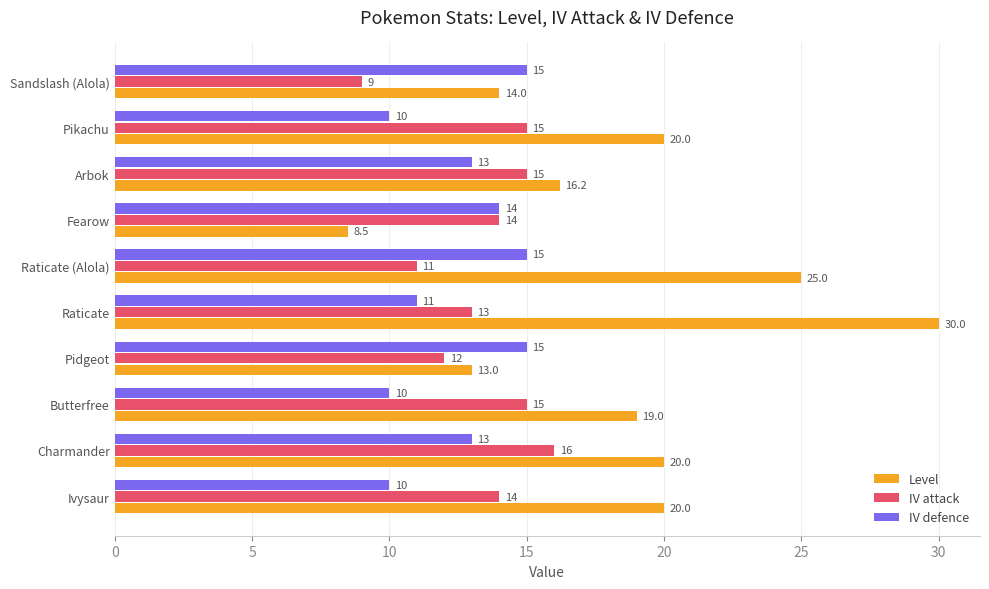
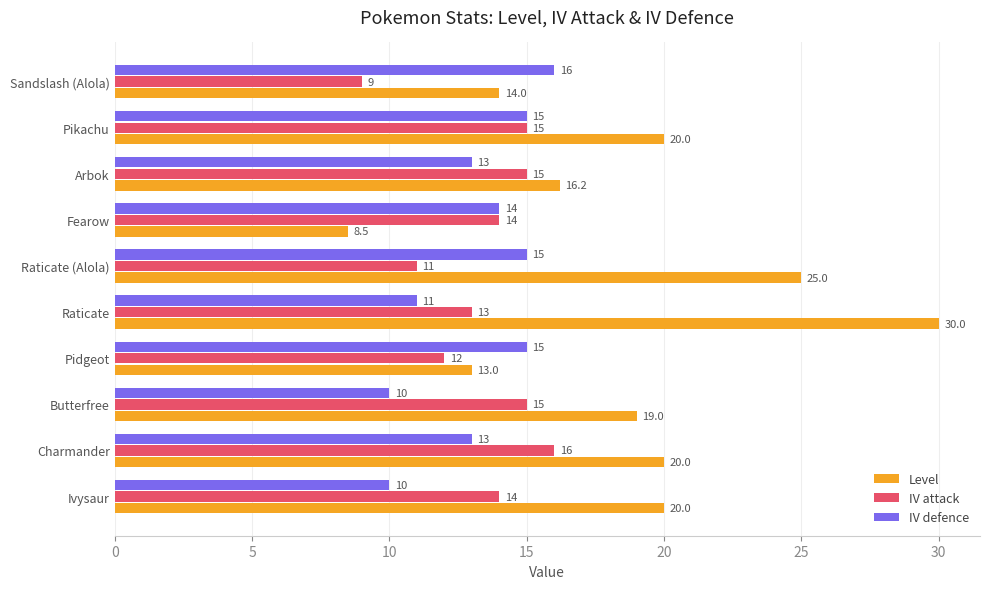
  {
    "Level": {
      "Sandslash (Alola)": 14.0,
      "Pikachu": 20.0,
      "Arbok": 16.2,
      "Fearow": 8.5,
      "Raticate (Alola)": 25.0,
      "Raticate": 30.0,
      "Pidgeot": 13.0,
      "Butterfree": 19.0,
      "Charmander": 20.0,
      "Ivysaur": 20.0
    },
    "IV attack": {
      "Sandslash (Alola)": 9,
      "Pikachu": 15,
      "Arbok": 15,
      "Fearow": 14,
      "Raticate (Alola)": 11,
      "Raticate": 13,
      "Pidgeot": 12,
      "Butterfree": 15,
      "Charmander": 16,
      "Ivysaur": 14
    },
    "IV defence": {
-     "Sandslash (Alola)": 15,
-     "Pikachu": 10,
+     "Sandslash (Alola)": 16,
+     "Pikachu": 15,
      "Arbok": 13,
      "Fearow": 14,
      "Raticate (Alola)": 15,
      "Raticate": 11,
      "Pidgeot": 15,
      "Butterfree": 10,
      "Charmander": 13,
      "Ivysaur": 10
    }
  }
